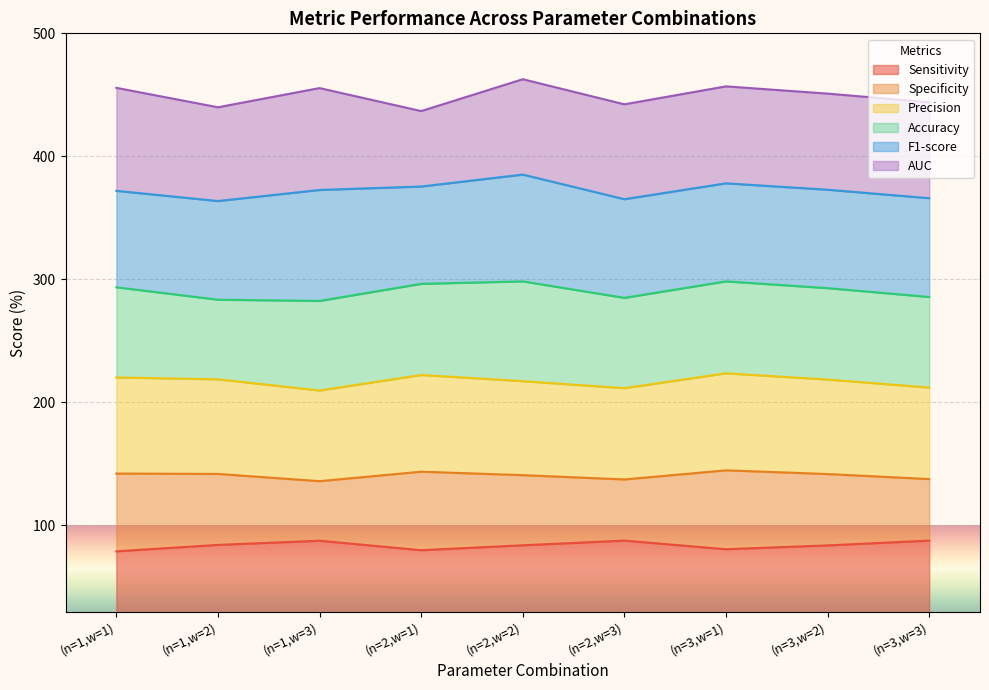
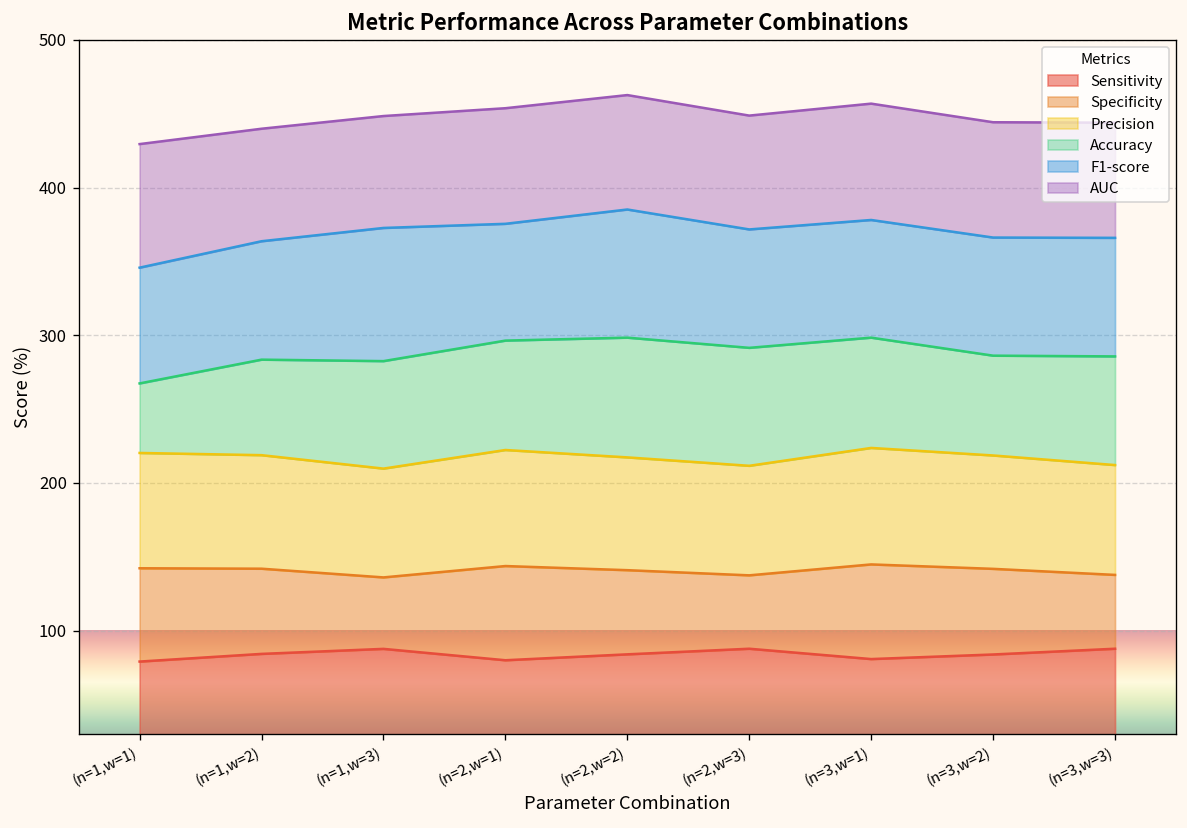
  {
    "Accuracy": {
-     "(n=1,w=1)": 73,
+     "(n=1,w=1)": 47,
      "(n=1,w=2)": 65,
      "(n=1,w=3)": 73,
      "(n=2,w=1)": 74,
      "(n=2,w=2)": 81,
-     "(n=2,w=3)": 73,
+     "(n=2,w=3)": 80,
      "(n=3,w=1)": 75,
-     "(n=3,w=2)": 74,
+     "(n=3,w=2)": 68,
      "(n=3,w=3)": 74
    },
    "F1-score": {
      "(n=1,w=1)": 78,
      "(n=1,w=2)": 80,
      "(n=1,w=3)": 90,
      "(n=2,w=1)": 79,
      "(n=2,w=2)": 87,
      "(n=2,w=3)": 80,
      "(n=3,w=1)": 80,
      "(n=3,w=2)": 80,
      "(n=3,w=3)": 80
    },
    "AUC": {
      "(n=1,w=1)": 84,
      "(n=1,w=2)": 76,
-     "(n=1,w=3)": 83,
-     "(n=2,w=1)": 61,
+     "(n=1,w=3)": 76,
+     "(n=2,w=1)": 78,
      "(n=2,w=2)": 78,
      "(n=2,w=3)": 77,
      "(n=3,w=1)": 79,
      "(n=3,w=2)": 78
    }
  }
